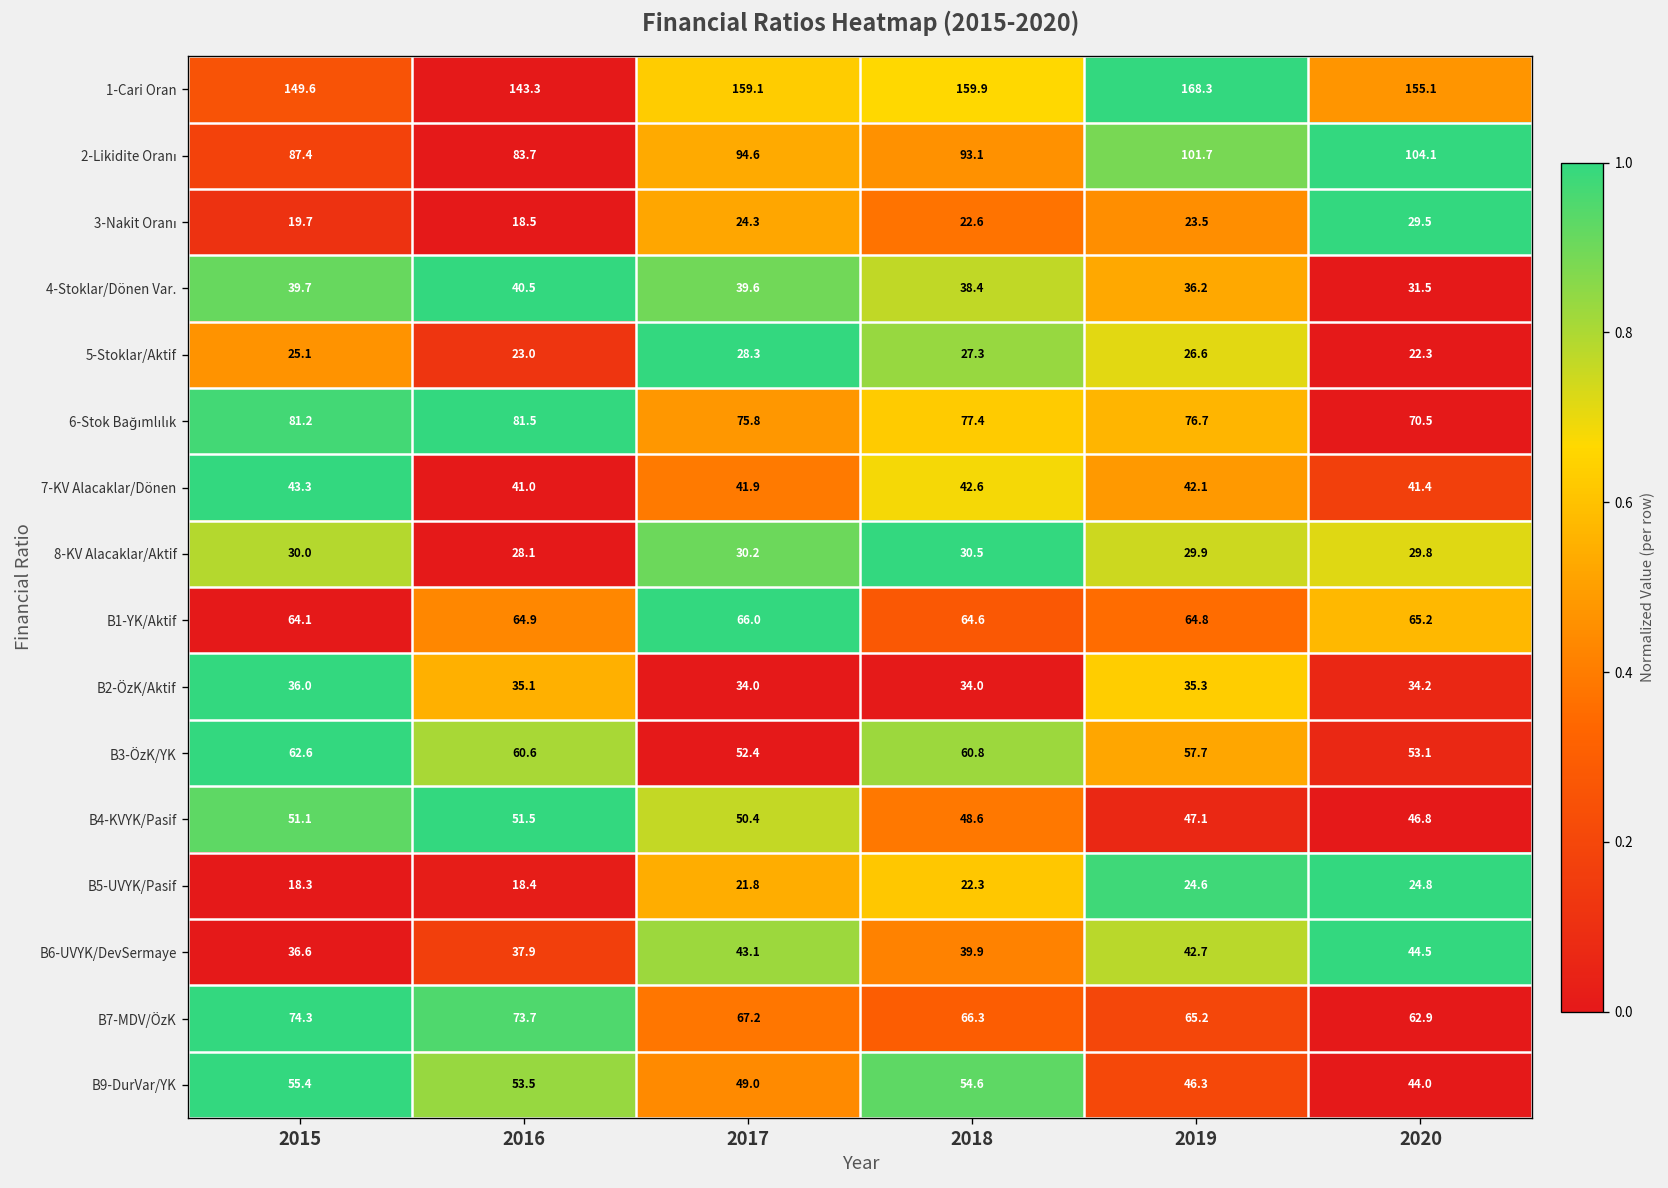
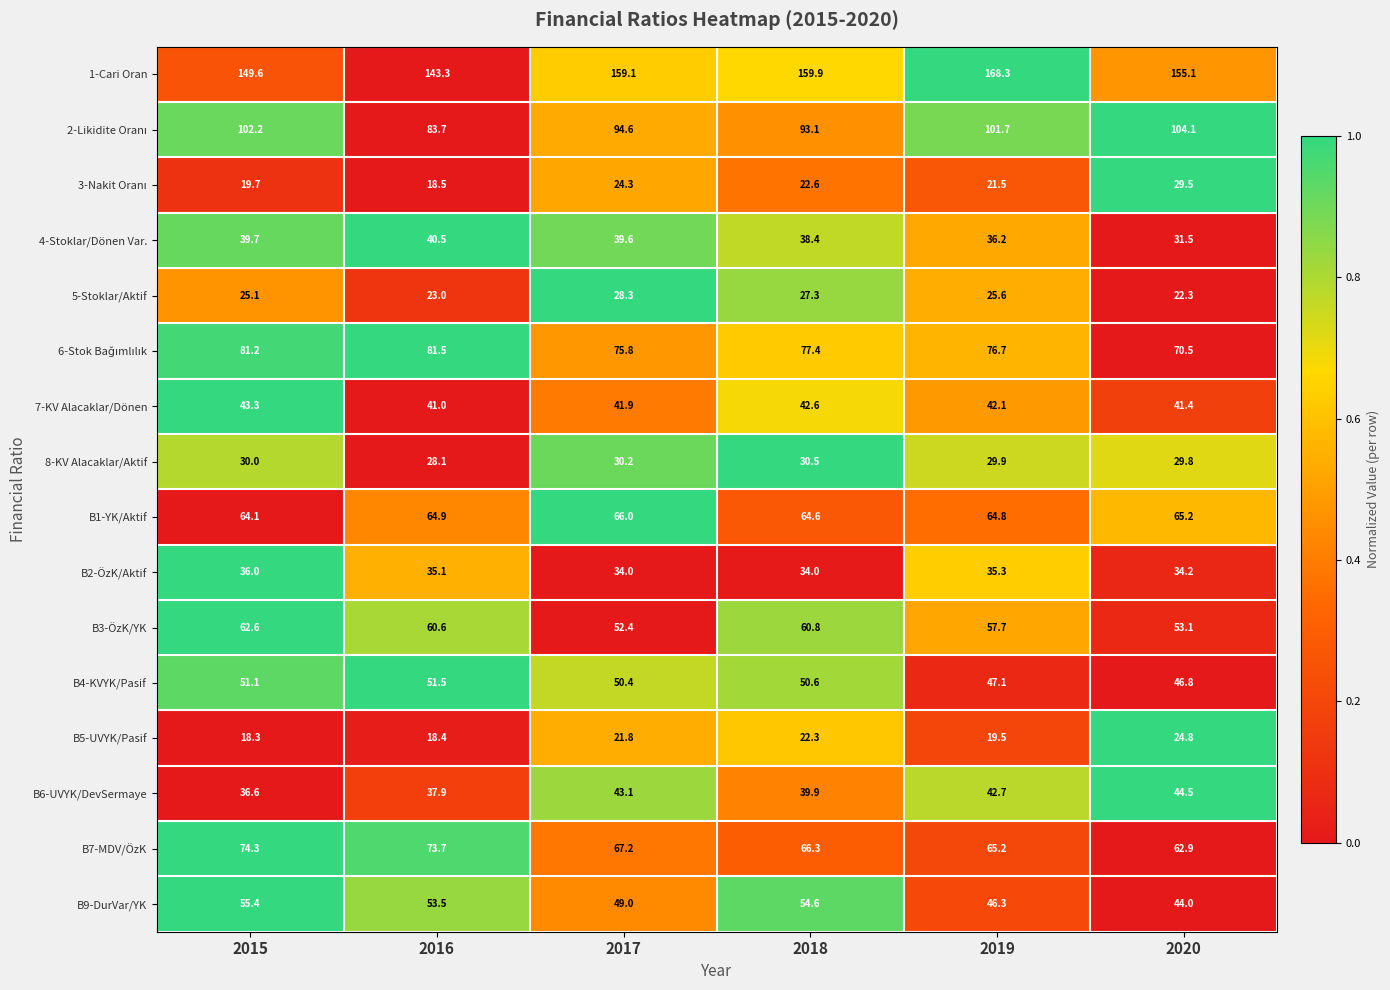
  {
    "1-Cari Oran": {
      "2015": 149.6,
      "2016": 143.3,
      "2017": 159.1,
      "2018": 159.9,
      "2019": 168.3,
      "2020": 155.1
    },
    "2-Likidite Oranı": {
-     "2015": 87.4,
+     "2015": 102.2,
      "2016": 83.7,
      "2017": 94.6,
      "2018": 93.1,
      "2019": 101.7,
      "2020": 104.1
    },
    "3-Nakit Oranı": {
      "2015": 19.7,
      "2016": 18.5,
      "2017": 24.3,
      "2018": 22.6,
-     "2019": 23.5,
+     "2019": 21.5,
      "2020": 29.5
    },
    "4-Stoklar/Dönen Var.": {
      "2015": 39.7,
      "2016": 40.5,
      "2017": 39.6,
      "2018": 38.4,
      "2019": 36.2,
      "2020": 31.5
    },
    "5-Stoklar/Aktif": {
      "2015": 25.1,
      "2016": 23.0,
      "2017": 28.3,
      "2018": 27.3,
-     "2019": 26.6,
+     "2019": 25.6,
      "2020": 22.3
    },
    "6-Stok Bağımlılık": {
      "2015": 81.2,
      "2016": 81.5,
      "2017": 75.8,
      "2018": 77.4,
      "2019": 76.7,
      "2020": 70.5
    },
    "7-KV Alacaklar/Dönen": {
      "2015": 43.3,
      "2016": 41.0,
      "2017": 41.9,
      "2018": 42.6,
      "2019": 42.1,
      "2020": 41.4
    },
    "8-KV Alacaklar/Aktif": {
      "2015": 30.0,
      "2016": 28.1,
      "2017": 30.2,
      "2018": 30.5,
      "2019": 29.9,
      "2020": 29.8
    },
    "B1-YK/Aktif": {
      "2015": 64.1,
      "2016": 64.9,
      "2017": 66.0,
      "2018": 64.6,
      "2019": 64.8,
      "2020": 65.2
    },
    "B2-ÖzK/Aktif": {
      "2015": 36.0,
      "2016": 35.1,
      "2017": 34.0,
      "2018": 34.0,
      "2019": 35.3,
      "2020": 34.2
    },
    "B3-ÖzK/YK": {
      "2015": 62.6,
      "2016": 60.6,
      "2017": 52.4,
      "2018": 60.8,
      "2019": 57.7,
      "2020": 53.1
    },
    "B4-KVYK/Pasif": {
      "2015": 51.1,
      "2016": 51.5,
      "2017": 50.4,
-     "2018": 48.6,
+     "2018": 50.6,
      "2019": 47.1,
      "2020": 46.8
    },
    "B5-UVYK/Pasif": {
      "2015": 18.3,
      "2016": 18.4,
      "2017": 21.8,
      "2018": 22.3,
-     "2019": 24.6,
+     "2019": 19.5,
      "2020": 24.8
    },
    "B6-UVYK/DevSermaye": {
      "2015": 36.6,
      "2016": 37.9,
      "2017": 43.1,
      "2018": 39.9,
      "2019": 42.7,
      "2020": 44.5
    },
    "B7-MDV/ÖzK": {
      "2015": 74.3,
      "2016": 73.7,
      "2017": 67.2,
      "2018": 66.3,
      "2019": 65.2,
      "2020": 62.9
    },
    "B9-DurVar/YK": {
      "2015": 55.4,
      "2016": 53.5,
      "2017": 49.0,
      "2018": 54.6,
      "2019": 46.3,
      "2020": 44.0
    }
  }
